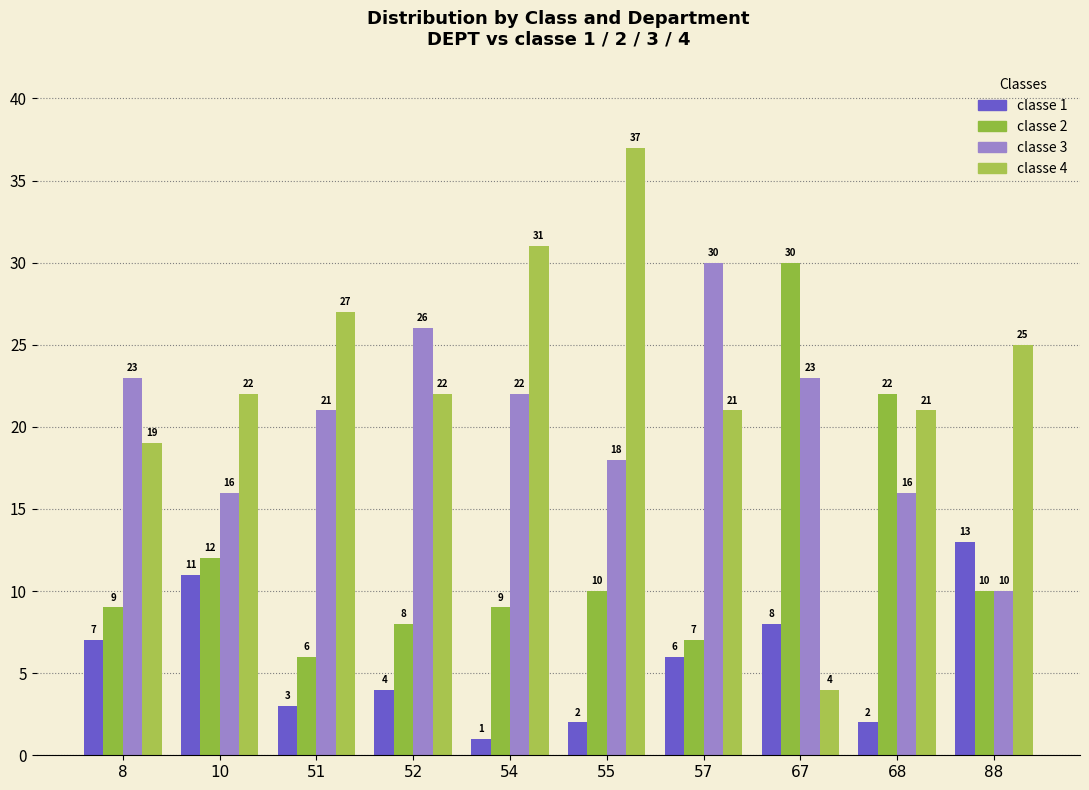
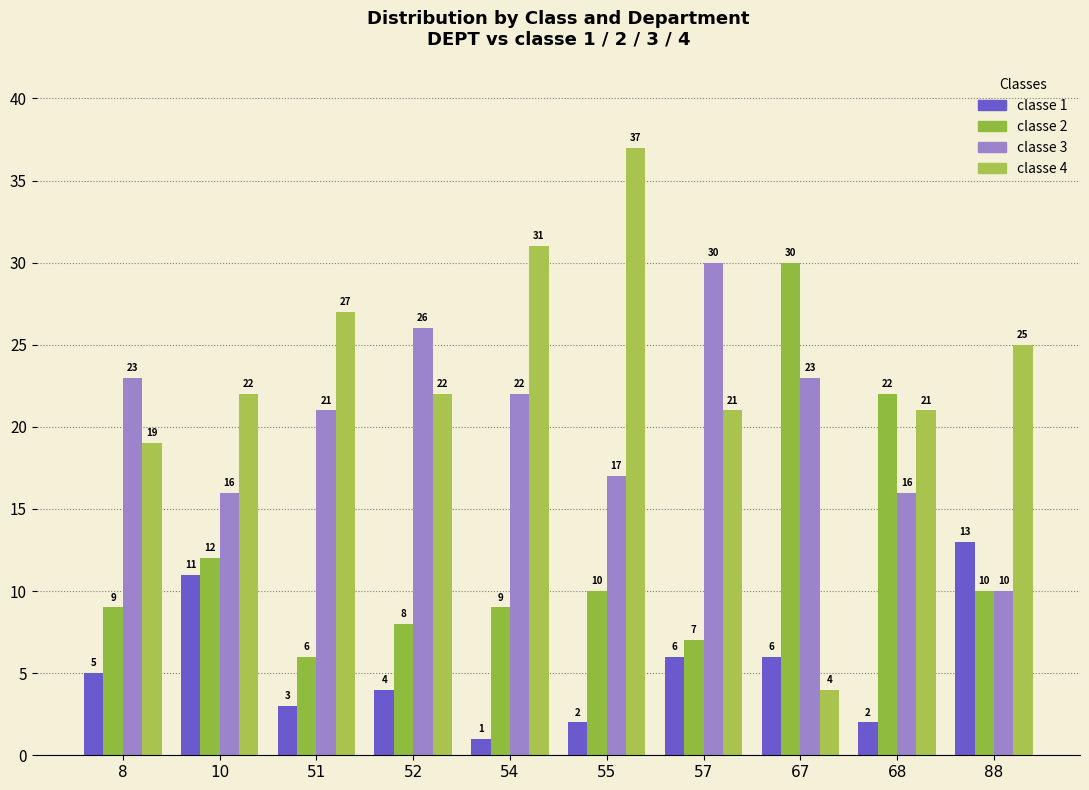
  {
    "classe 1": {
-     "8": 7,
+     "8": 5,
      "10": 11,
      "51": 3,
      "52": 4,
      "54": 1,
      "55": 2,
      "57": 6,
-     "67": 8,
+     "67": 6,
      "68": 2,
      "88": 13
    },
    "classe 3": {
      "8": 23,
      "10": 16,
      "51": 21,
      "52": 26,
      "54": 22,
-     "55": 18,
+     "55": 17,
      "57": 30,
      "67": 23,
      "68": 16,
      "88": 10
    }
  }
